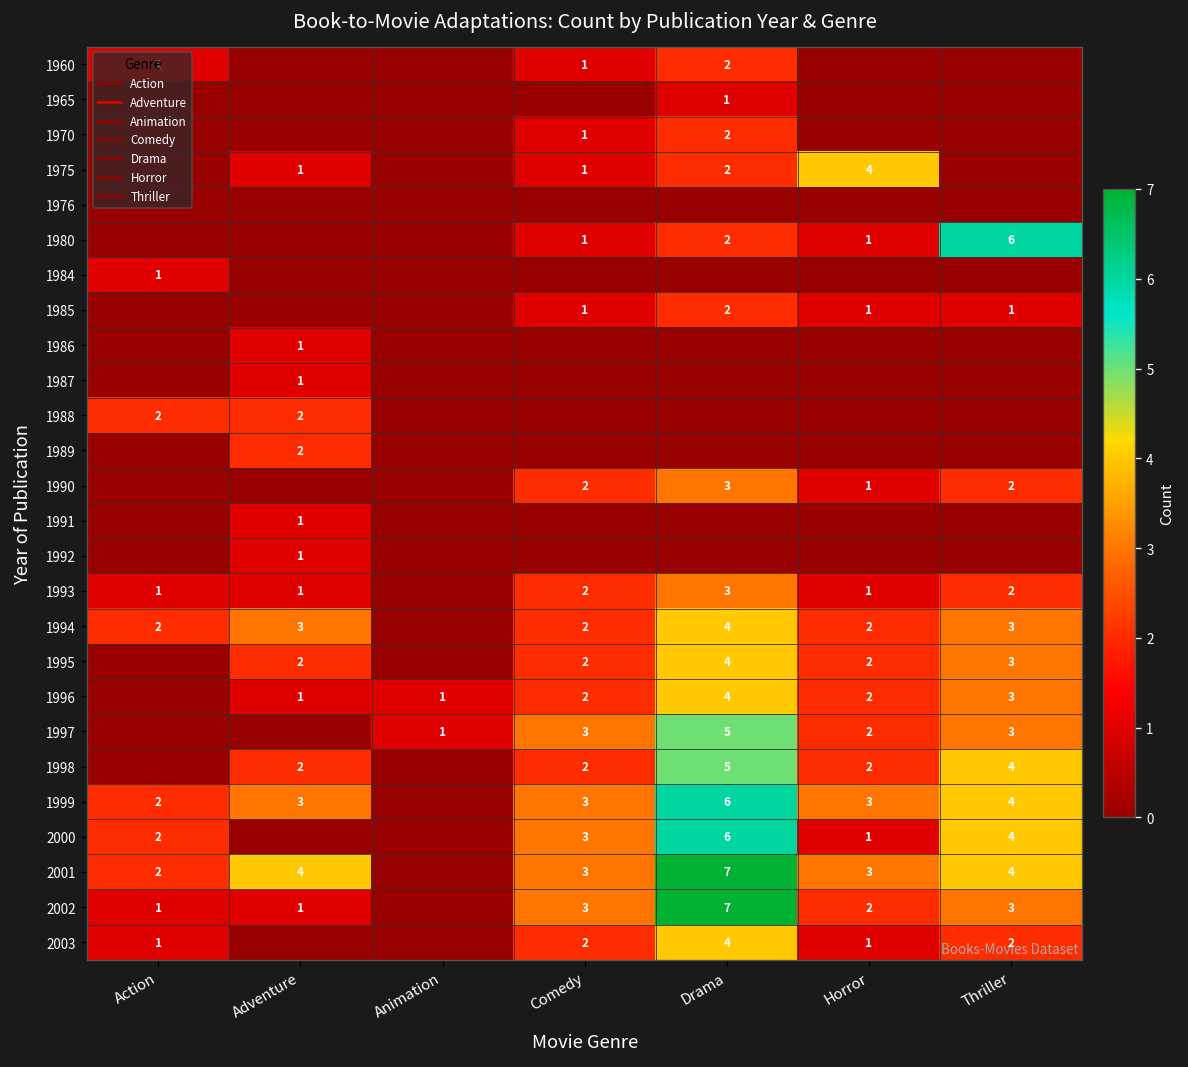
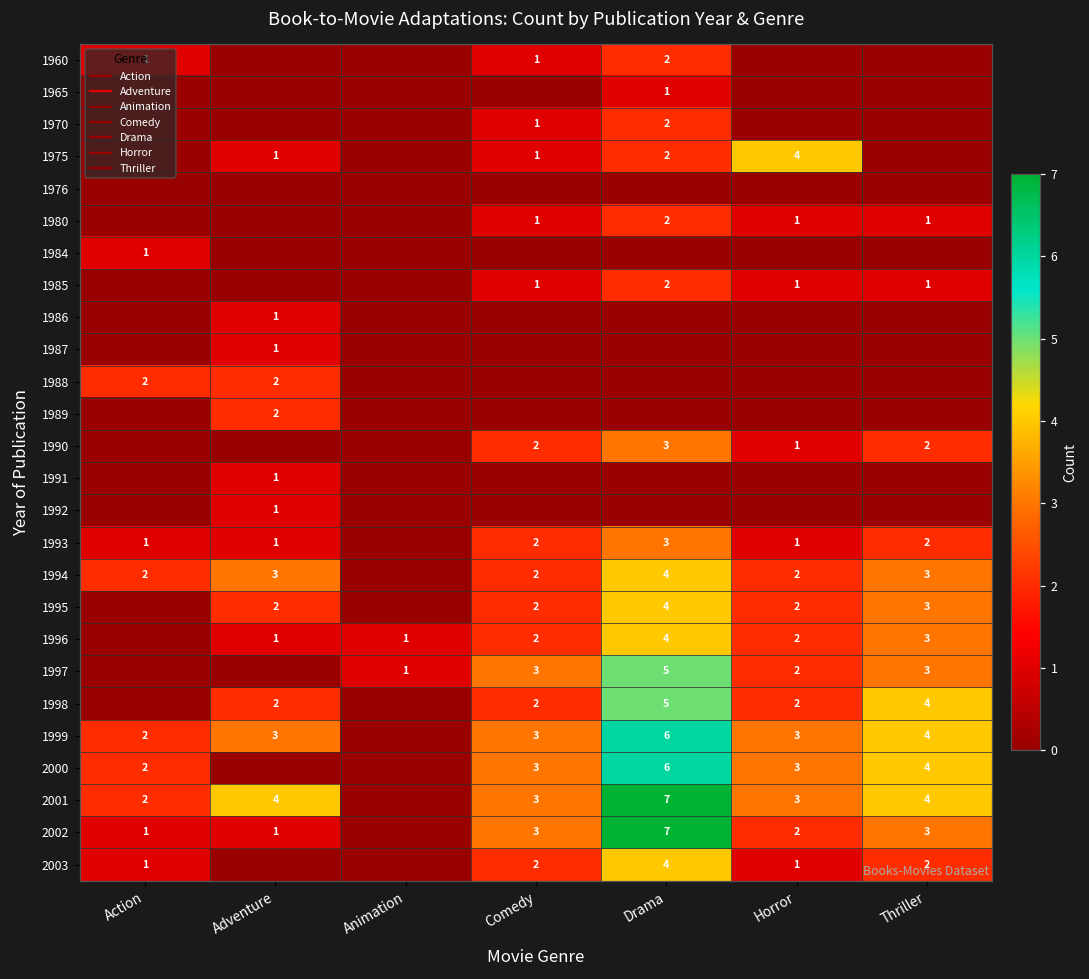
  {
    "1960": {
      "Comedy": 1,
      "Drama": 2
    },
    "1965": {
      "Drama": 1
    },
    "1970": {
      "Comedy": 1,
      "Drama": 2
    },
    "1975": {
      "Adventure": 1,
      "Comedy": 1,
      "Drama": 2,
      "Horror": 4
    },
    "1980": {
      "Comedy": 1,
      "Drama": 2,
      "Horror": 1,
-     "Thriller": 6
+     "Thriller": 1
    },
    "1984": {
      "Action": 1
    },
    "1985": {
      "Comedy": 1,
      "Drama": 2,
      "Horror": 1,
      "Thriller": 1
    },
    "1986": {
      "Adventure": 1
    },
    "1987": {
      "Adventure": 1
    },
    "1988": {
      "Action": 2,
      "Adventure": 2
    },
    "1989": {
      "Adventure": 2
    },
    "1990": {
      "Comedy": 2,
      "Drama": 3,
      "Horror": 1,
      "Thriller": 2
    },
    "1991": {
      "Adventure": 1
    },
    "1992": {
      "Adventure": 1
    },
    "1993": {
      "Action": 1,
      "Adventure": 1,
      "Comedy": 2,
      "Drama": 3,
      "Horror": 1,
      "Thriller": 2
    },
    "1994": {
      "Action": 2,
      "Adventure": 3,
      "Comedy": 2,
      "Drama": 4,
      "Horror": 2,
      "Thriller": 3
    },
    "1995": {
      "Adventure": 2,
      "Comedy": 2,
      "Drama": 4,
      "Horror": 2,
      "Thriller": 3
    },
    "1996": {
      "Adventure": 1,
      "Animation": 1,
      "Comedy": 2,
      "Drama": 4,
      "Horror": 2,
      "Thriller": 3
    },
    "1997": {
      "Animation": 1,
      "Comedy": 3,
      "Drama": 5,
      "Horror": 2,
      "Thriller": 3
    },
    "1998": {
      "Adventure": 2,
      "Comedy": 2,
      "Drama": 5,
      "Horror": 2,
      "Thriller": 4
    },
    "1999": {
      "Action": 2,
      "Adventure": 3,
      "Comedy": 3,
      "Drama": 6,
      "Horror": 3,
      "Thriller": 4
    },
    "2000": {
      "Action": 2,
      "Comedy": 3,
      "Drama": 6,
-     "Horror": 1,
+     "Horror": 3,
      "Thriller": 4
    },
    "2001": {
      "Action": 2,
      "Adventure": 4,
      "Comedy": 3,
      "Drama": 7,
      "Horror": 3,
      "Thriller": 4
    },
    "2002": {
      "Action": 1,
      "Adventure": 1,
      "Comedy": 3,
      "Drama": 7,
      "Horror": 2,
      "Thriller": 3
    },
    "2003": {
      "Action": 1,
      "Comedy": 2,
      "Drama": 4,
      "Horror": 1
    }
  }
